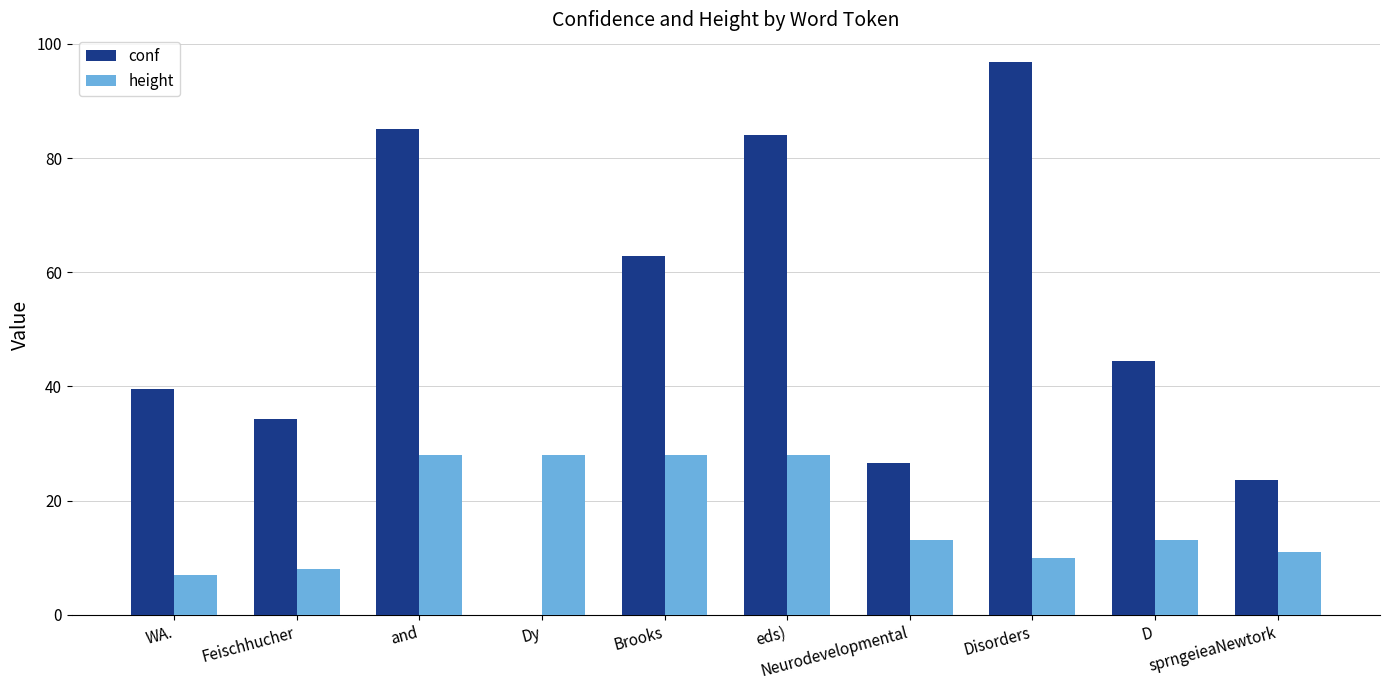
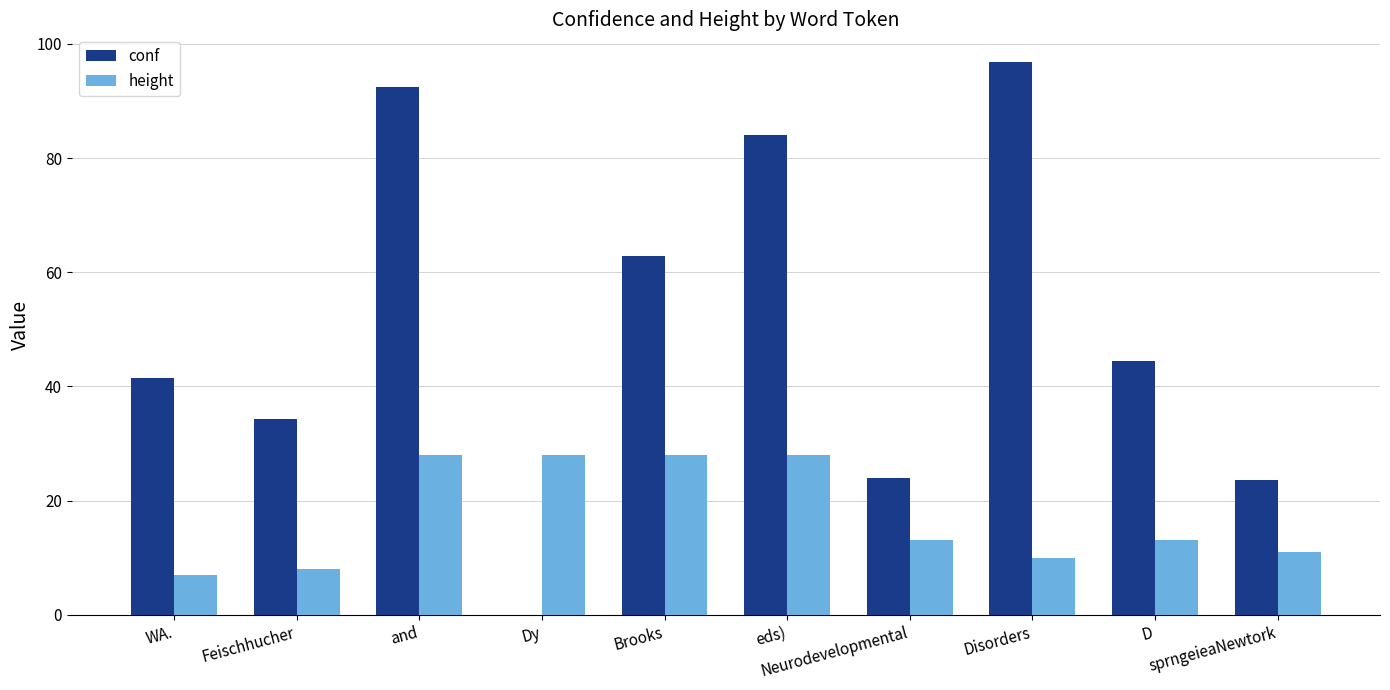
  {
    "conf": {
-     "WA.": 40,
+     "WA.": 42,
      "Feischhucher": 34,
-     "and": 85,
+     "and": 92,
      "Dy": 0,
      "Brooks": 63,
      "eds)": 84,
-     "Neurodevelopmental": 27,
+     "Neurodevelopmental": 24,
      "Disorders": 97,
      "D": 44,
      "sprngeieaNewtork": 24
    },
    "height": {
      "WA.": 7,
      "Feischhucher": 8,
      "and": 28,
      "Dy": 28,
      "Brooks": 28,
      "eds)": 28,
      "Neurodevelopmental": 13,
      "Disorders": 10,
      "D": 13,
      "sprngeieaNewtork": 11
    }
  }
